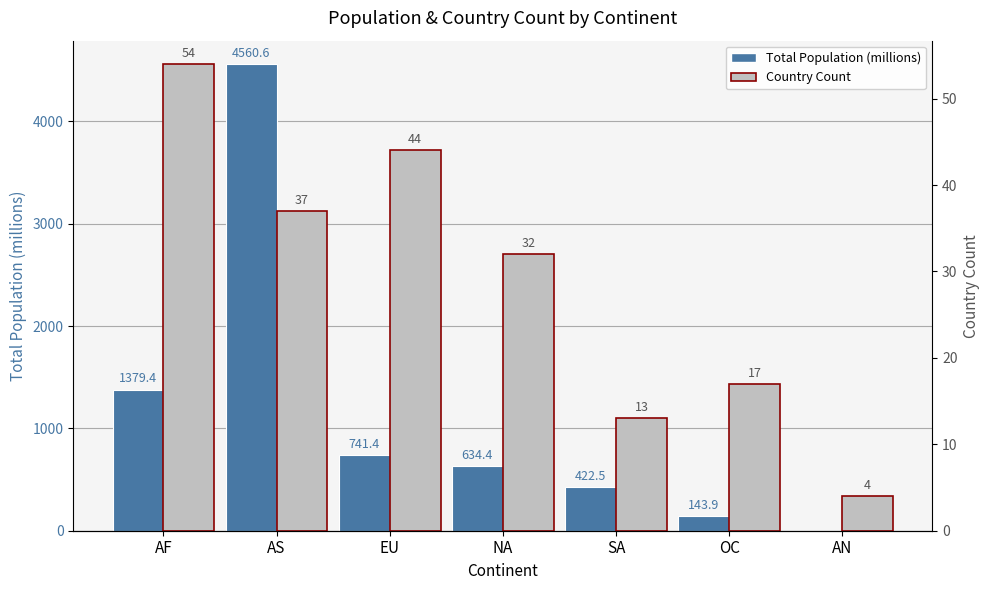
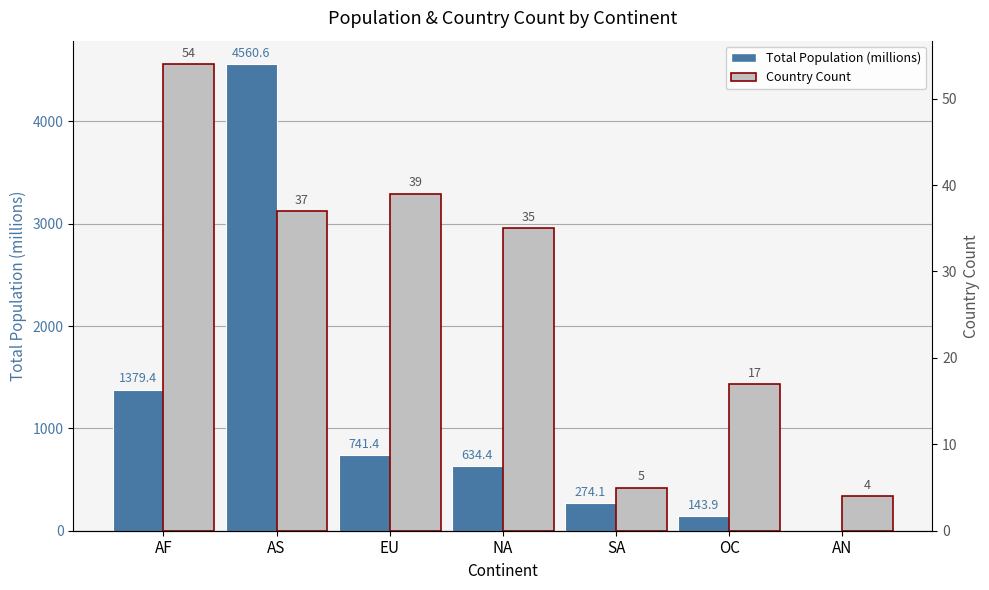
  {
    "Total Population (millions)": {
      "AF": 1379.4,
      "AS": 4560.6,
      "EU": 741.4,
      "NA": 634.4,
-     "SA": 422.5,
+     "SA": 274.1,
      "OC": 143.9
    },
    "Country Count": {
      "AF": 54,
      "AS": 37,
-     "EU": 44,
-     "NA": 32,
-     "SA": 13,
+     "EU": 39,
+     "NA": 35,
+     "SA": 5,
      "OC": 17,
      "AN": 4
    }
  }
